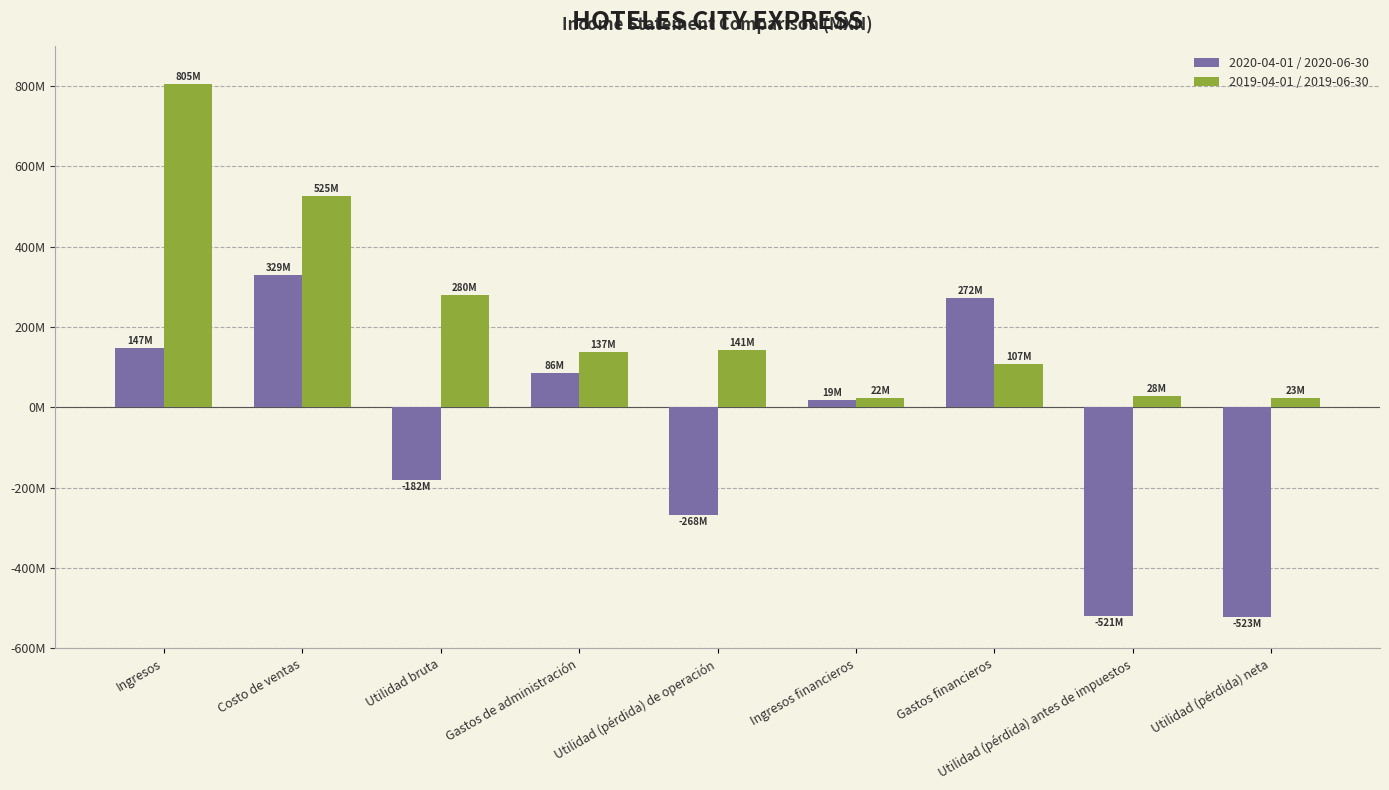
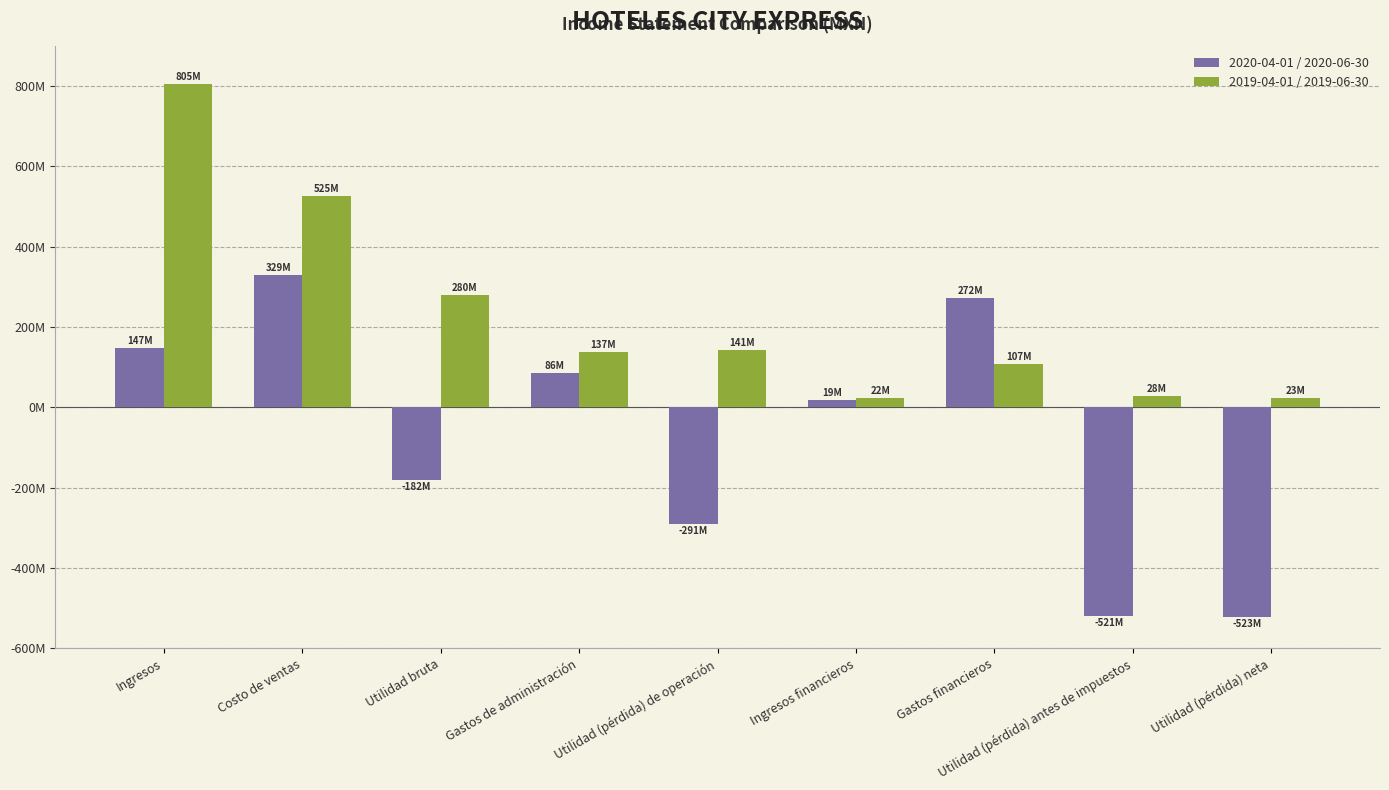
  {
    "2020-04-01 / 2020-06-30": {
      "Ingresos": "147M",
      "Costo de ventas": "329M",
      "Utilidad bruta": "-182M",
      "Gastos de administración": "86M",
-     "Utilidad (pérdida) de operación": "-268M",
+     "Utilidad (pérdida) de operación": "-291M",
      "Ingresos financieros": "19M",
      "Gastos financieros": "272M",
      "Utilidad (pérdida) antes de impuestos": "-521M",
      "Utilidad (pérdida) neta": "-523M"
    },
    "2019-04-01 / 2019-06-30": {
      "Ingresos": "805M",
      "Costo de ventas": "525M",
      "Utilidad bruta": "280M",
      "Gastos de administración": "137M",
      "Utilidad (pérdida) de operación": "141M",
      "Ingresos financieros": "22M",
      "Gastos financieros": "107M",
      "Utilidad (pérdida) antes de impuestos": "28M",
      "Utilidad (pérdida) neta": "23M"
    }
  }
